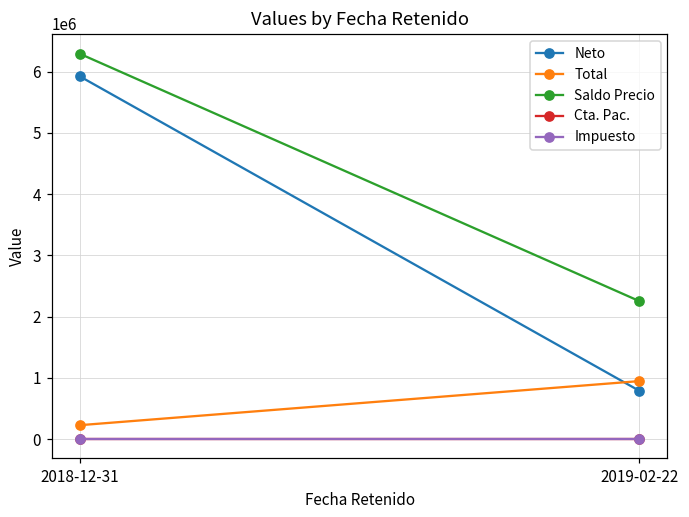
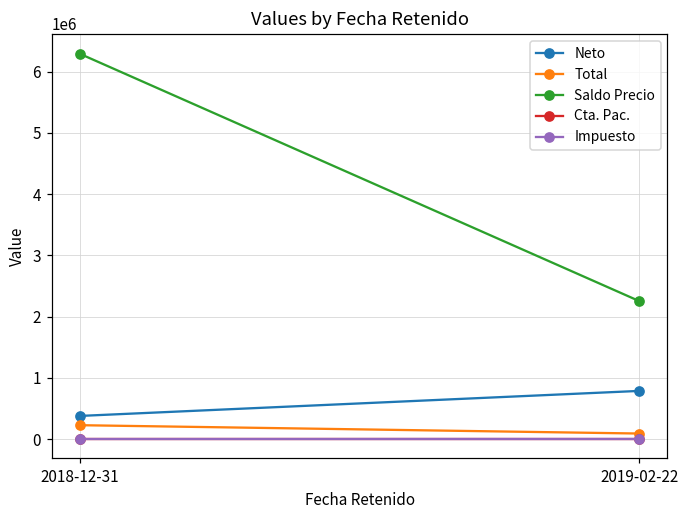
  {
    "Neto": {
-     "2018-12-31": 5900000,
+     "2018-12-31": 400000,
      "2019-02-22": 800000
    },
    "Total": {
      "2018-12-31": 200000,
-     "2019-02-22": 900000
+     "2019-02-22": 100000
    },
    "Saldo Precio": {
      "2018-12-31": 6300000,
      "2019-02-22": 2300000
    },
    "Impuesto": {
      "2018-12-31": 0,
      "2019-02-22": 0
    }
  }
